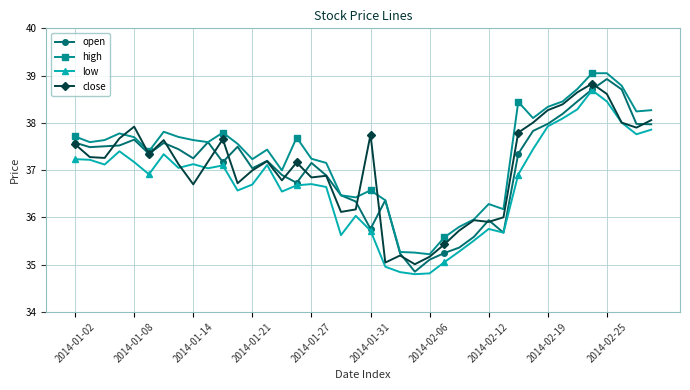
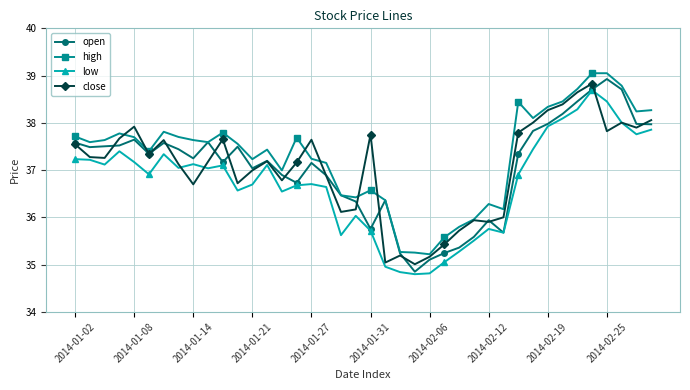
  {
    "close": {
      "2014-01-08": 37.9,
      "2014-01-14": 36.7,
-     "2014-01-27": 36.8,
+     "2014-01-27": 37.6,
      "2014-01-31": 37.8,
      "2014-02-19": 38.3,
-     "2014-02-25": 38.6
+     "2014-02-25": 37.8
    }
  }
